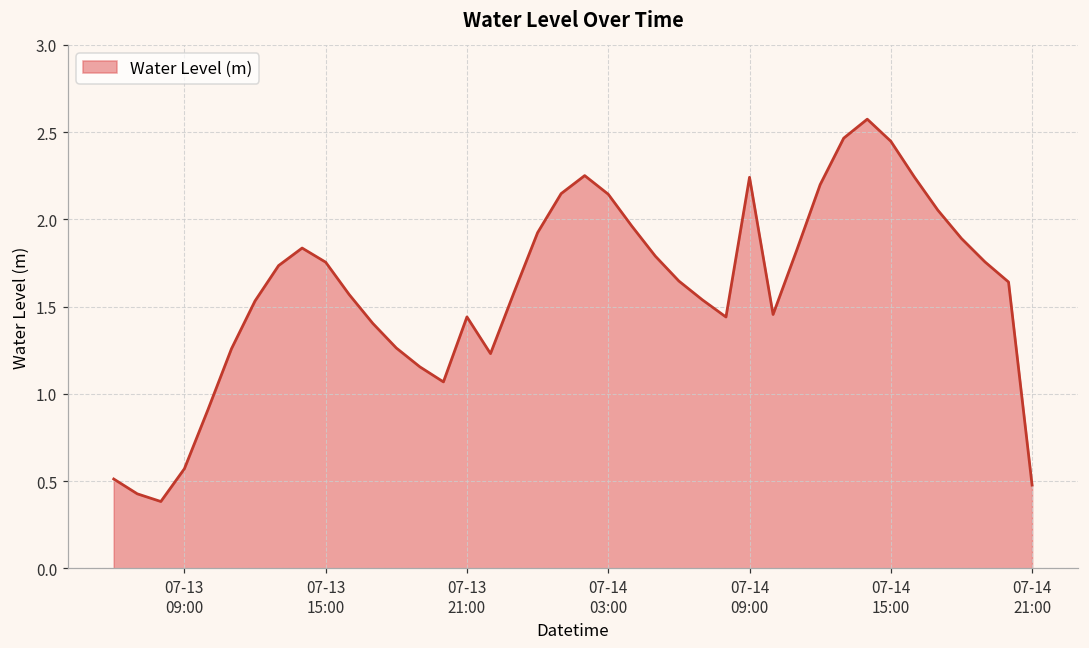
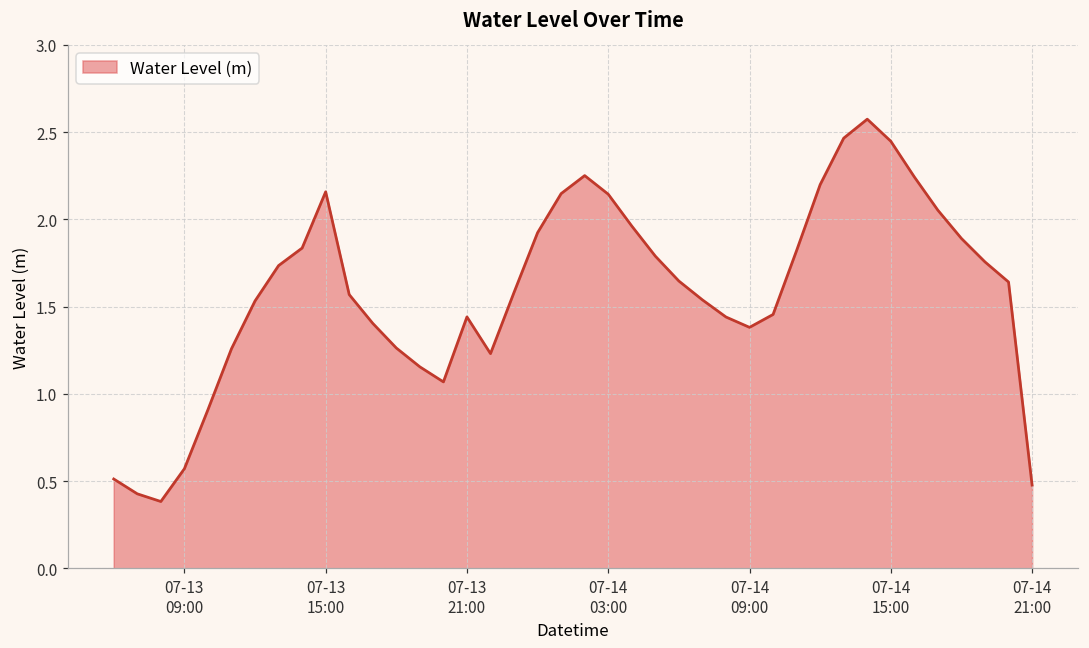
  {
    "07-13 09:00": 0.57,
-   "07-13 15:00": 1.75,
+   "07-13 15:00": 2.16,
    "07-13 21:00": 1.44,
    "07-14 03:00": 2.14,
-   "07-14 09:00": 2.24,
+   "07-14 09:00": 1.38,
    "07-14 15:00": 2.45,
    "07-14 21:00": 0.48
  }
